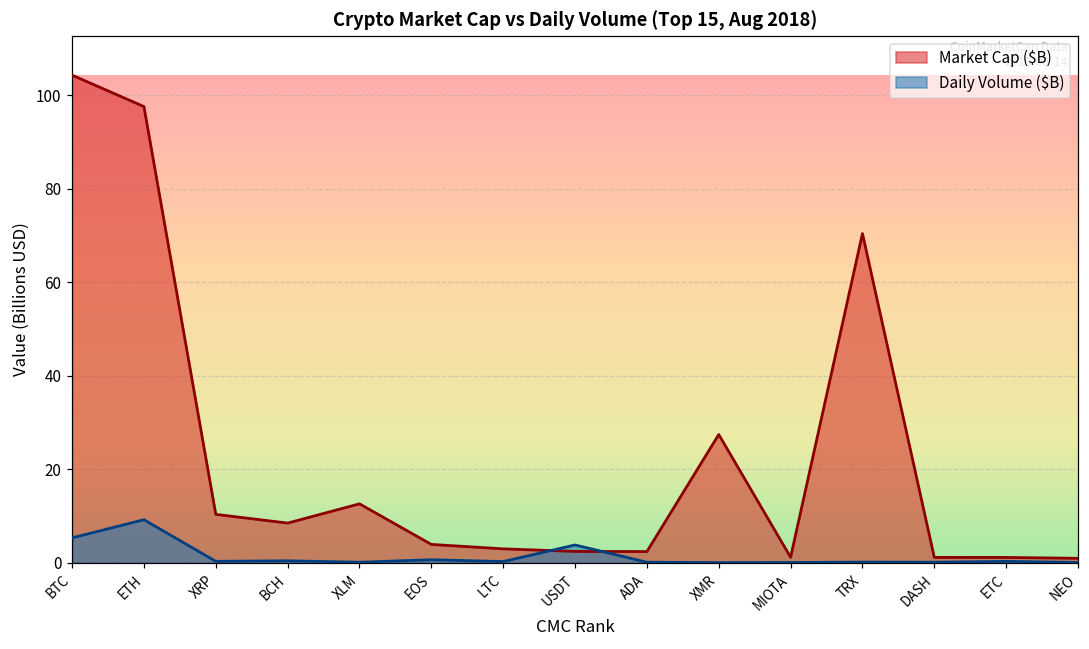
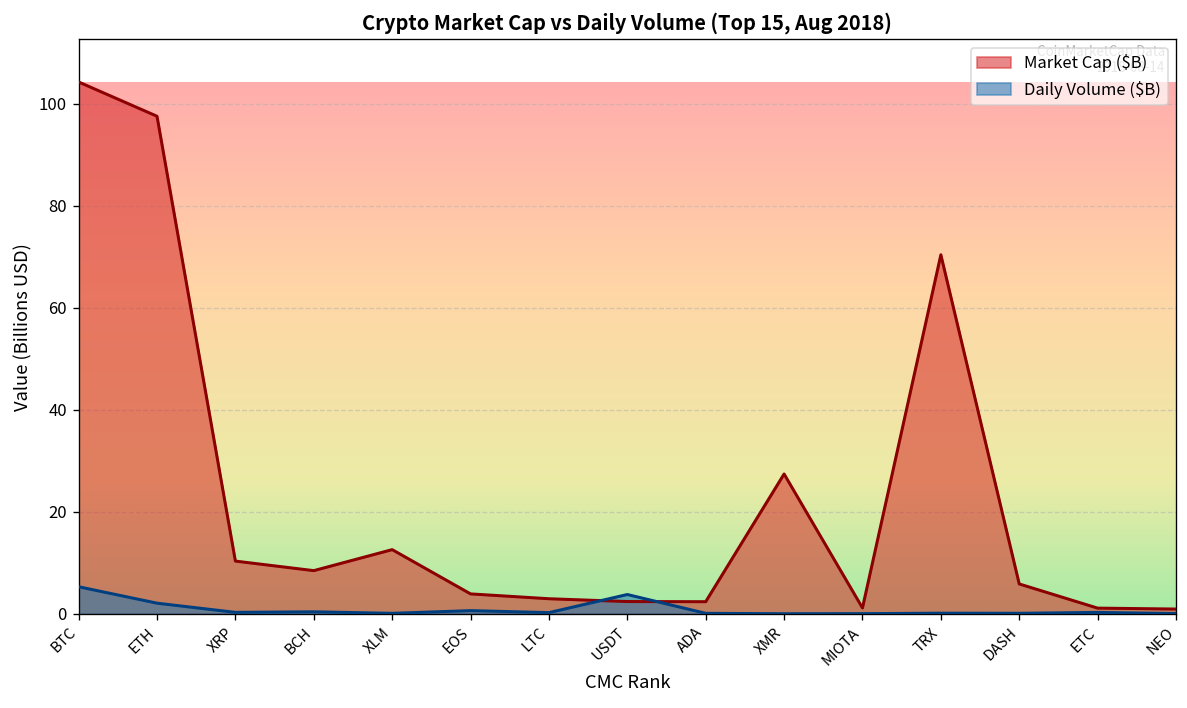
  {
    "Market Cap ($B)": {
      "BTC": 104,
      "ETH": 98,
      "XRP": 10,
      "BCH": 8,
      "XLM": 13,
      "EOS": 4,
      "LTC": 3,
      "USDT": 2,
      "ADA": 2,
      "XMR": 27,
      "MIOTA": 1,
      "TRX": 70,
-     "DASH": 1,
+     "DASH": 6,
      "ETC": 1,
      "NEO": 1
    },
    "Daily Volume ($B)": {
      "BTC": 5,
-     "ETH": 9,
+     "ETH": 2,
      "XRP": 0,
      "BCH": 0,
      "XLM": 0,
      "EOS": 1,
      "LTC": 0,
      "USDT": 4,
      "ADA": 0,
      "XMR": 0,
      "MIOTA": 0,
      "TRX": 0,
      "DASH": 0,
      "ETC": 0,
      "NEO": 0
    }
  }
